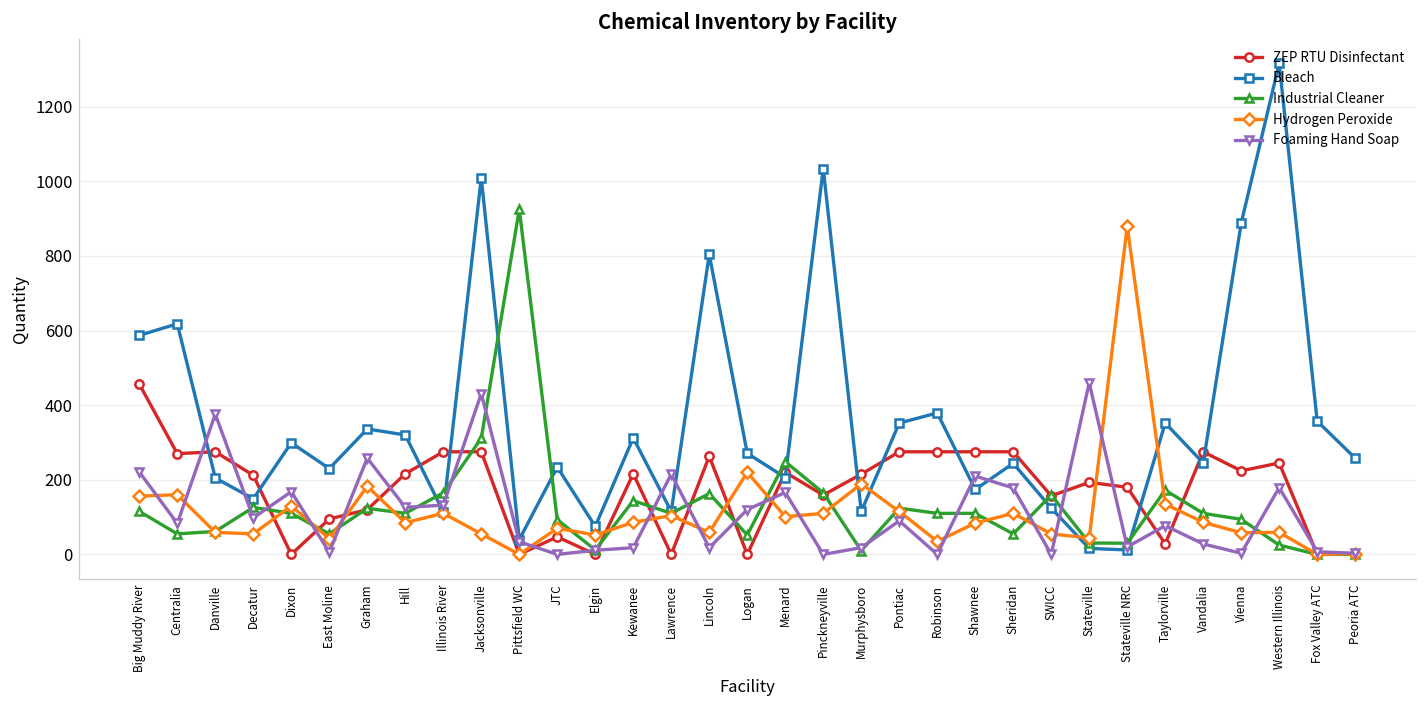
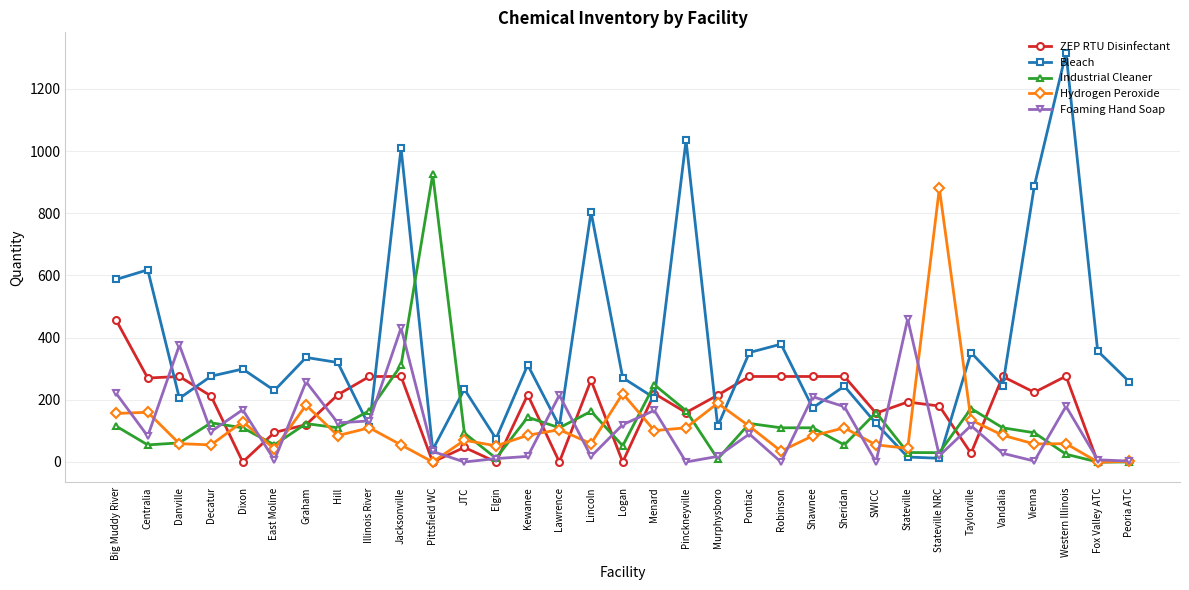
  {
    "ZEP RTU Disinfectant": {
      "Big Muddy River": 460,
      "Centralia": 270,
      "Danville": 280,
      "Decatur": 210,
      "Dixon": 0,
      "East Moline": 100,
      "Hill": 220,
      "Illinois River": 280,
      "Jacksonville": 280,
      "JTC": 50,
      "Elgin": 0,
      "Kewanee": 220,
      "Lawrence": 0,
      "Lincoln": 260,
      "Logan": 0,
      "Menard": 220,
      "Murphysboro": 220,
      "Pontiac": 280,
      "Robinson": 280,
      "Shawnee": 280,
      "Sheridan": 280,
      "Stateville": 190,
      "Stateville NRC": 180,
      "Taylorville": 30,
      "Vandalia": 280,
      "Vienna": 220,
-     "Western Illinois": 250
+     "Western Illinois": 280
    },
    "Bleach": {
      "Big Muddy River": 590,
      "Centralia": 620,
      "Danville": 200,
-     "Decatur": 150,
+     "Decatur": 280,
      "Dixon": 300,
      "East Moline": 230,
      "Graham": 340,
      "Hill": 320,
      "Jacksonville": 1010,
      "JTC": 230,
      "Elgin": 80,
      "Kewanee": 310,
      "Lincoln": 800,
      "Logan": 270,
      "Menard": 210,
      "Pinckneyville": 1030,
      "Murphysboro": 120,
      "Pontiac": 350,
      "Robinson": 380,
      "Shawnee": 170,
      "Sheridan": 240,
      "SWICC": 120,
      "Stateville": 20,
      "Taylorville": 350,
      "Vandalia": 250,
      "Vienna": 890,
      "Western Illinois": 1320,
      "Fox Valley ATC": 360,
      "Peoria ATC": 260
    },
    "Industrial Cleaner": {
      "Big Muddy River": 120,
      "Centralia": 60,
      "Decatur": 130,
      "Dixon": 110,
      "East Moline": 60,
      "Hill": 110,
      "Illinois River": 170,
      "Jacksonville": 310,
      "Pittsfield WC": 920,
      "JTC": 90,
      "Kewanee": 140,
      "Lincoln": 160,
      "Logan": 50,
      "Menard": 250,
      "Pontiac": 120,
      "Robinson": 110,
      "Shawnee": 110,
      "Sheridan": 60,
      "Stateville": 30,
      "Stateville NRC": 30,
      "Taylorville": 170,
      "Vandalia": 110,
      "Vienna": 90,
      "Western Illinois": 30
    },
    "Hydrogen Peroxide": {
      "Big Muddy River": 160,
      "Centralia": 160,
      "Decatur": 60,
      "Dixon": 130,
      "East Moline": 40,
      "Graham": 180,
      "Hill": 90,
      "Jacksonville": 60,
      "JTC": 70,
      "Elgin": 50,
      "Kewanee": 90,
      "Lincoln": 60,
      "Logan": 220,
      "Menard": 100,
      "Pinckneyville": 110,
      "Murphysboro": 190,
      "Pontiac": 120,
      "Robinson": 40,
      "Shawnee": 80,
      "Sheridan": 110,
      "SWICC": 60,
      "Stateville": 40,
      "Stateville NRC": 880,
      "Taylorville": 140,
      "Vandalia": 90,
      "Vienna": 60,
      "Western Illinois": 60
    },
    "Foaming Hand Soap": {
      "Big Muddy River": 220,
      "Centralia": 80,
      "Danville": 380,
      "Decatur": 100,
      "Dixon": 170,
      "East Moline": 10,
      "Graham": 260,
      "Hill": 130,
      "Illinois River": 130,
      "Jacksonville": 430,
      "JTC": 0,
      "Kewanee": 20,
      "Lawrence": 220,
      "Lincoln": 20,
      "Logan": 120,
      "Menard": 170,
      "Pinckneyville": 0,
      "Pontiac": 90,
      "Robinson": 0,
      "Shawnee": 210,
      "Sheridan": 180,
      "SWICC": 0,
      "Stateville": 460,
-     "Taylorville": 80,
+     "Taylorville": 120,
      "Vandalia": 30,
      "Vienna": 0,
      "Western Illinois": 180
    }
  }
